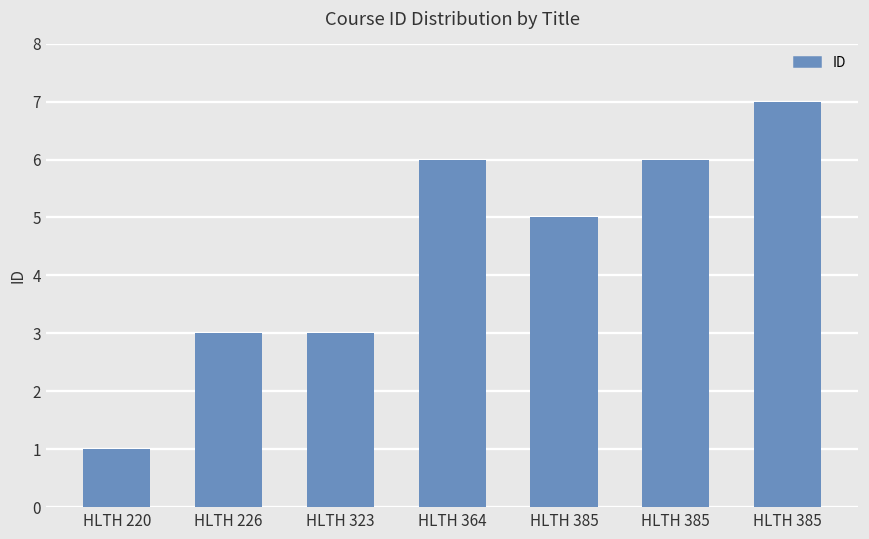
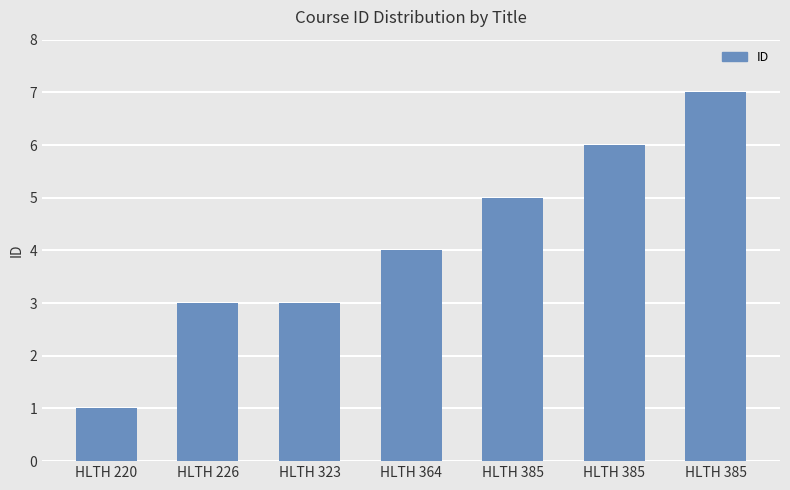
  {
    "HLTH 220": 1,
    "HLTH 226": 3,
    "HLTH 323": 3,
-   "HLTH 364": 6
+   "HLTH 364": 4
  }
